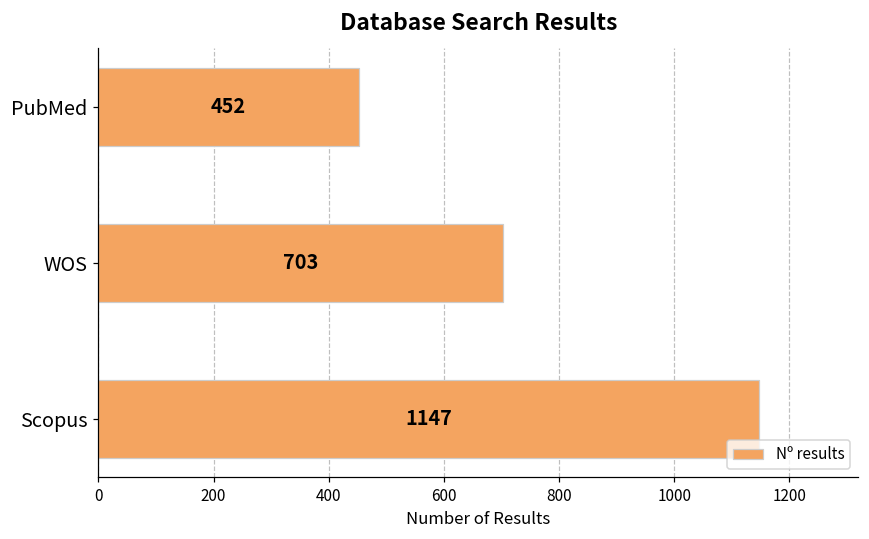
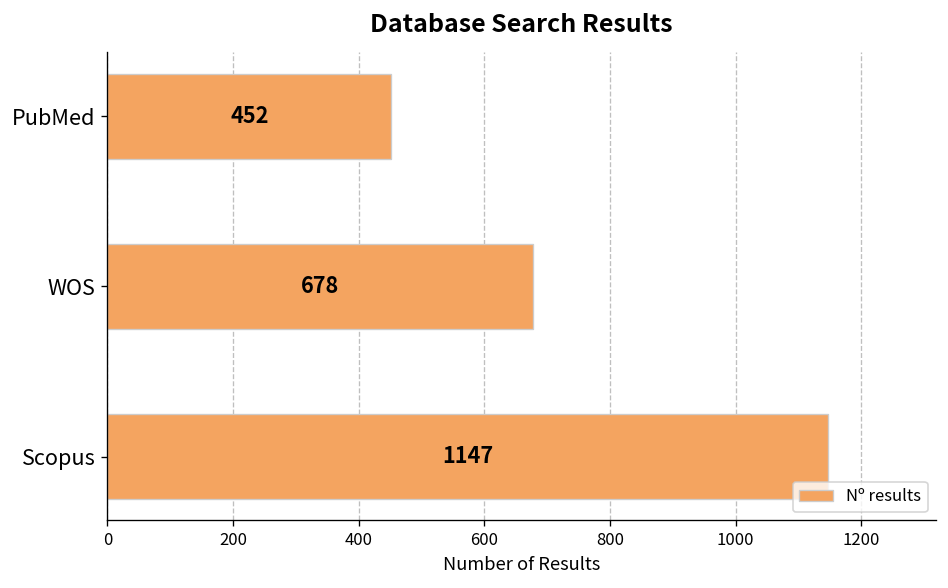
  {
    "PubMed": 452,
-   "WOS": 703,
+   "WOS": 678,
    "Scopus": 1147
  }
